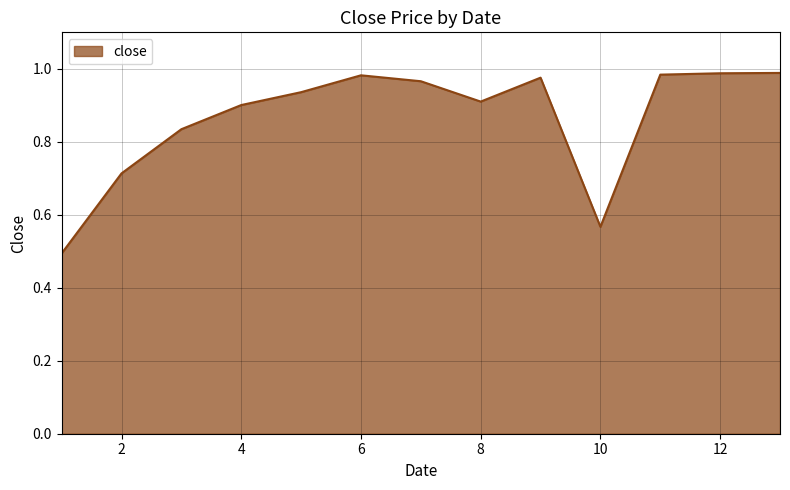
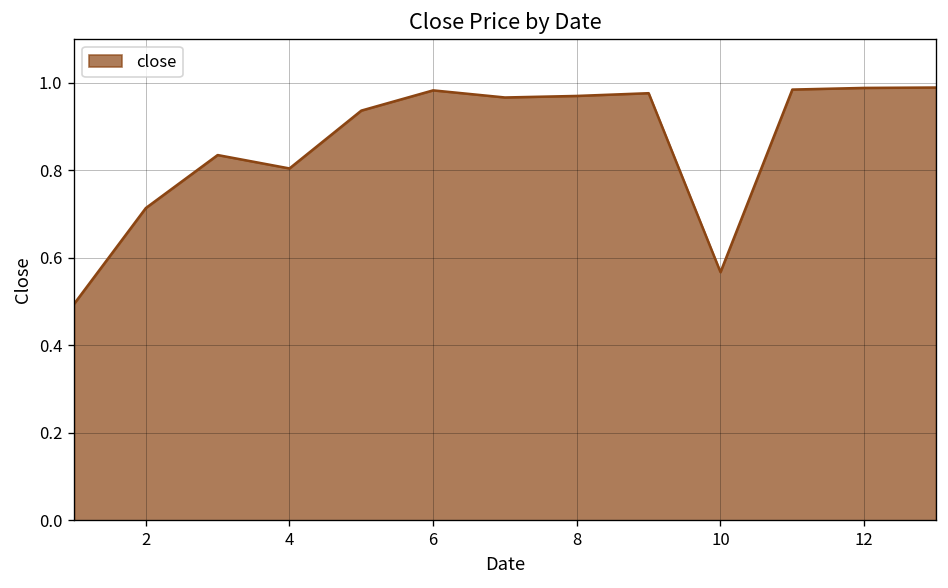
  {
    "2": 0.71,
-   "4": 0.90,
+   "4": 0.80,
    "6": 0.98,
-   "8": 0.91,
+   "8": 0.97,
    "10": 0.57,
    "12": 0.99
  }
